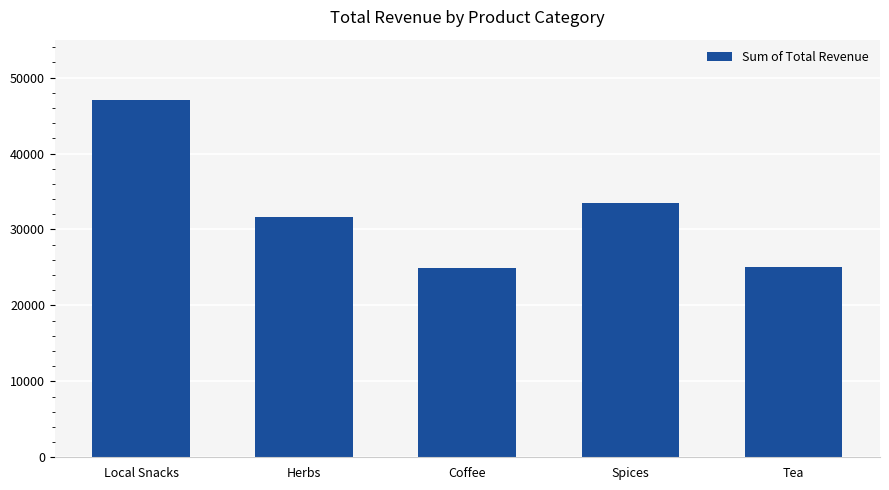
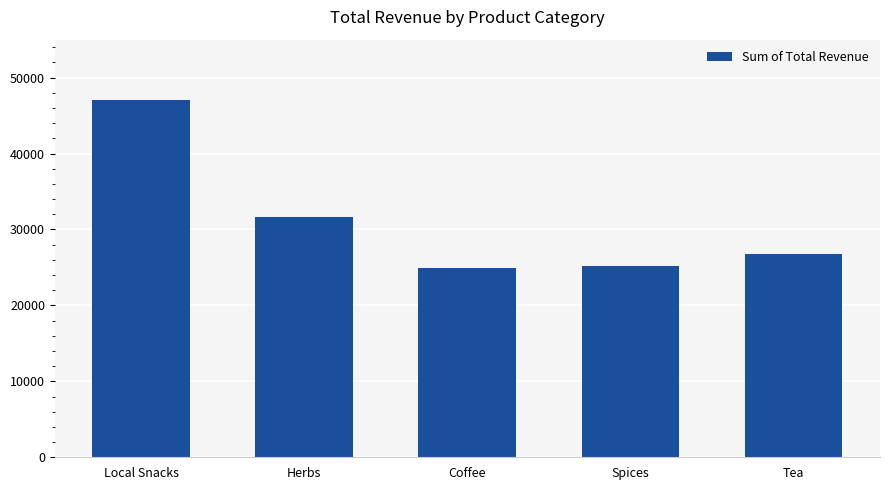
  {
    "Local Snacks": 47000,
    "Herbs": 32000,
    "Coffee": 25000,
-   "Spices": 33000,
-   "Tea": 25000
+   "Spices": 25000,
+   "Tea": 27000
  }
